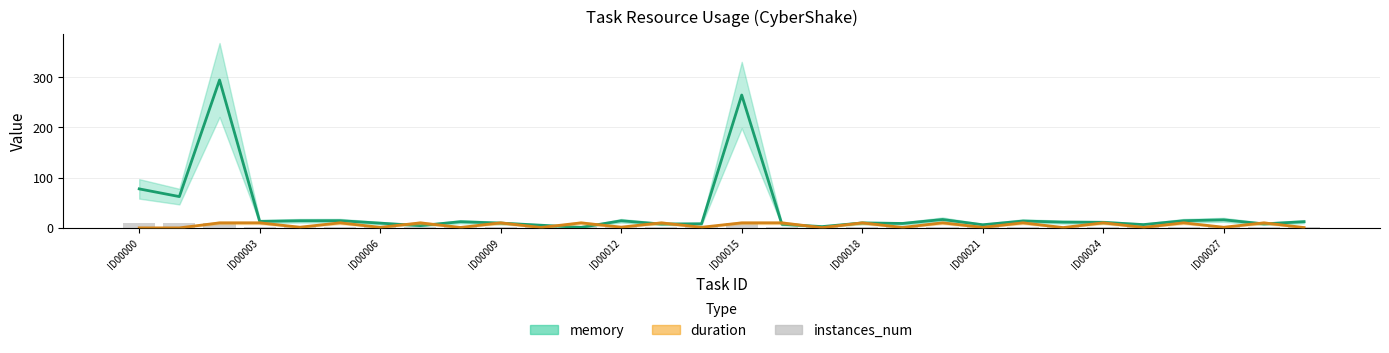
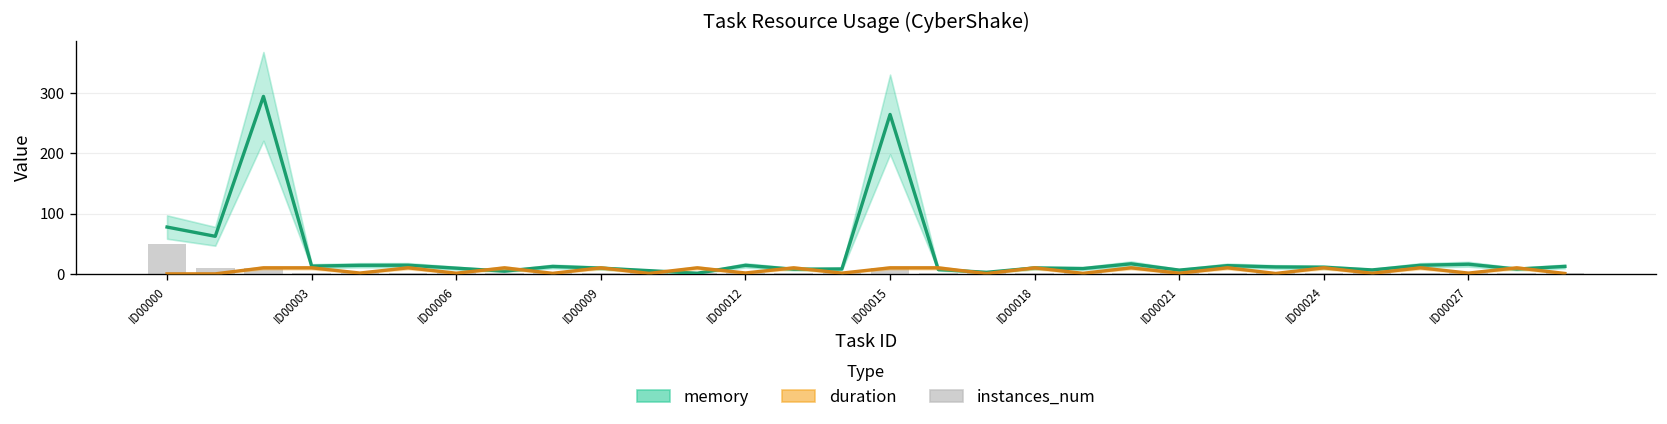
  {
    "instances_num": {
-     "ID00000": 10,
+     "ID00000": 50,
      "ID00015": 10
    }
  }
